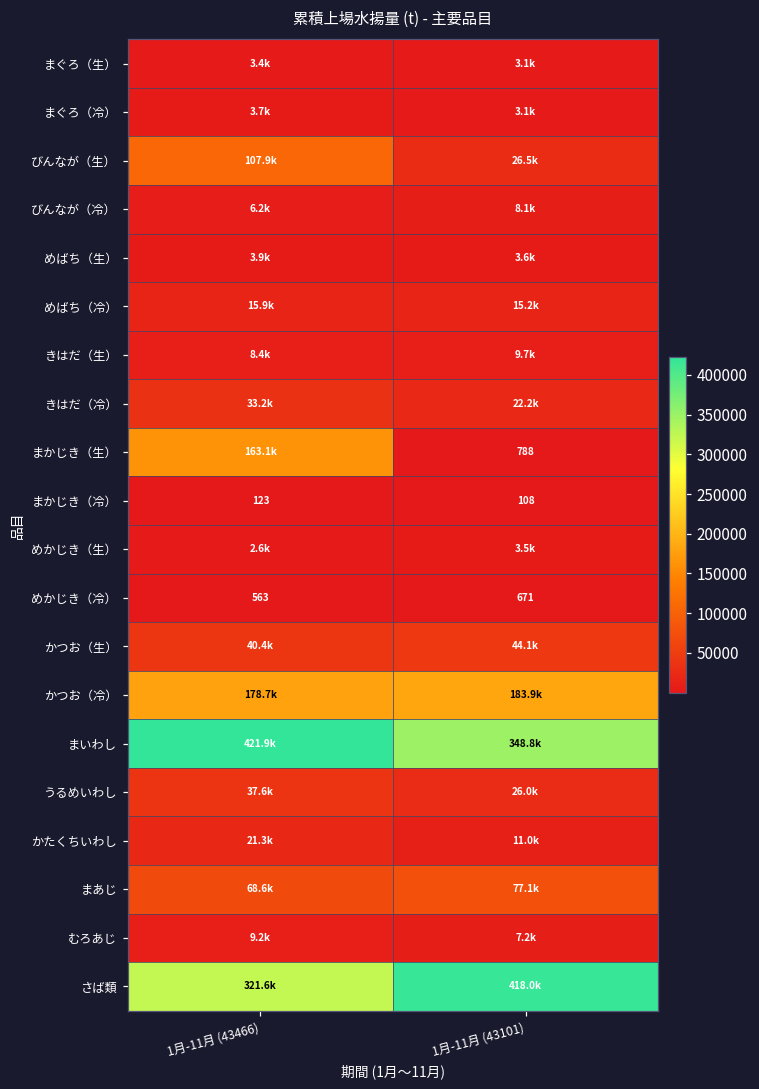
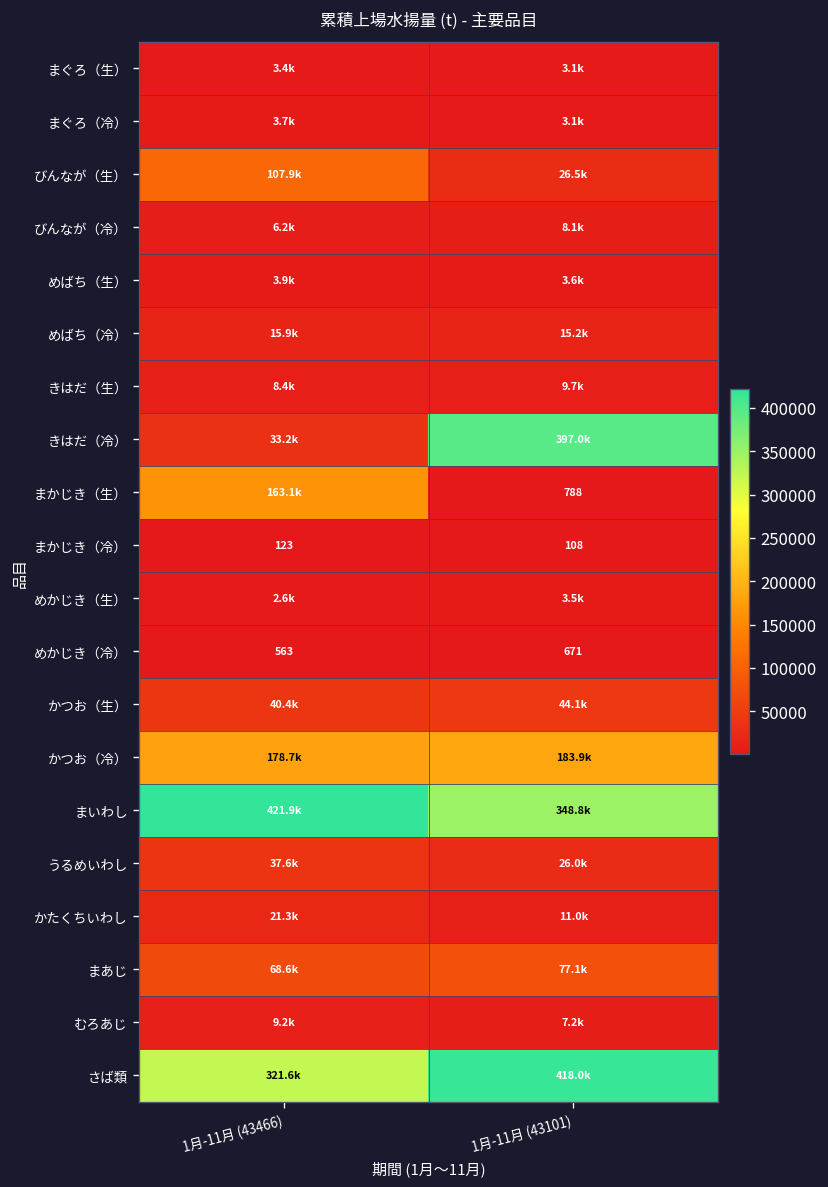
  {
    "まぐろ（生）": {
      "1月-11月 (43466)": "3.4k",
      "1月-11月 (43101)": "3.1k"
    },
    "まぐろ（冷）": {
      "1月-11月 (43466)": "3.7k",
      "1月-11月 (43101)": "3.1k"
    },
    "びんなが（生）": {
      "1月-11月 (43466)": "107.9k",
      "1月-11月 (43101)": "26.5k"
    },
    "びんなが（冷）": {
      "1月-11月 (43466)": "6.2k",
      "1月-11月 (43101)": "8.1k"
    },
    "めばち（生）": {
      "1月-11月 (43466)": "3.9k",
      "1月-11月 (43101)": "3.6k"
    },
    "めばち（冷）": {
      "1月-11月 (43466)": "15.9k",
      "1月-11月 (43101)": "15.2k"
    },
    "きはだ（生）": {
      "1月-11月 (43466)": "8.4k",
      "1月-11月 (43101)": "9.7k"
    },
    "きはだ（冷）": {
      "1月-11月 (43466)": "33.2k",
-     "1月-11月 (43101)": "22.2k"
+     "1月-11月 (43101)": "397.0k"
    },
    "まかじき（生）": {
      "1月-11月 (43466)": "163.1k",
      "1月-11月 (43101)": "788"
    },
    "まかじき（冷）": {
      "1月-11月 (43466)": "123",
      "1月-11月 (43101)": "108"
    },
    "めかじき（生）": {
      "1月-11月 (43466)": "2.6k",
      "1月-11月 (43101)": "3.5k"
    },
    "めかじき（冷）": {
      "1月-11月 (43466)": "563",
      "1月-11月 (43101)": "671"
    },
    "かつお（生）": {
      "1月-11月 (43466)": "40.4k",
      "1月-11月 (43101)": "44.1k"
    },
    "かつお（冷）": {
      "1月-11月 (43466)": "178.7k",
      "1月-11月 (43101)": "183.9k"
    },
    "まいわし": {
      "1月-11月 (43466)": "421.9k",
      "1月-11月 (43101)": "348.8k"
    },
    "うるめいわし": {
      "1月-11月 (43466)": "37.6k",
      "1月-11月 (43101)": "26.0k"
    },
    "かたくちいわし": {
      "1月-11月 (43466)": "21.3k",
      "1月-11月 (43101)": "11.0k"
    },
    "まあじ": {
      "1月-11月 (43466)": "68.6k",
      "1月-11月 (43101)": "77.1k"
    },
    "むろあじ": {
      "1月-11月 (43466)": "9.2k",
      "1月-11月 (43101)": "7.2k"
    },
    "さば類": {
      "1月-11月 (43466)": "321.6k",
      "1月-11月 (43101)": "418.0k"
    }
  }
